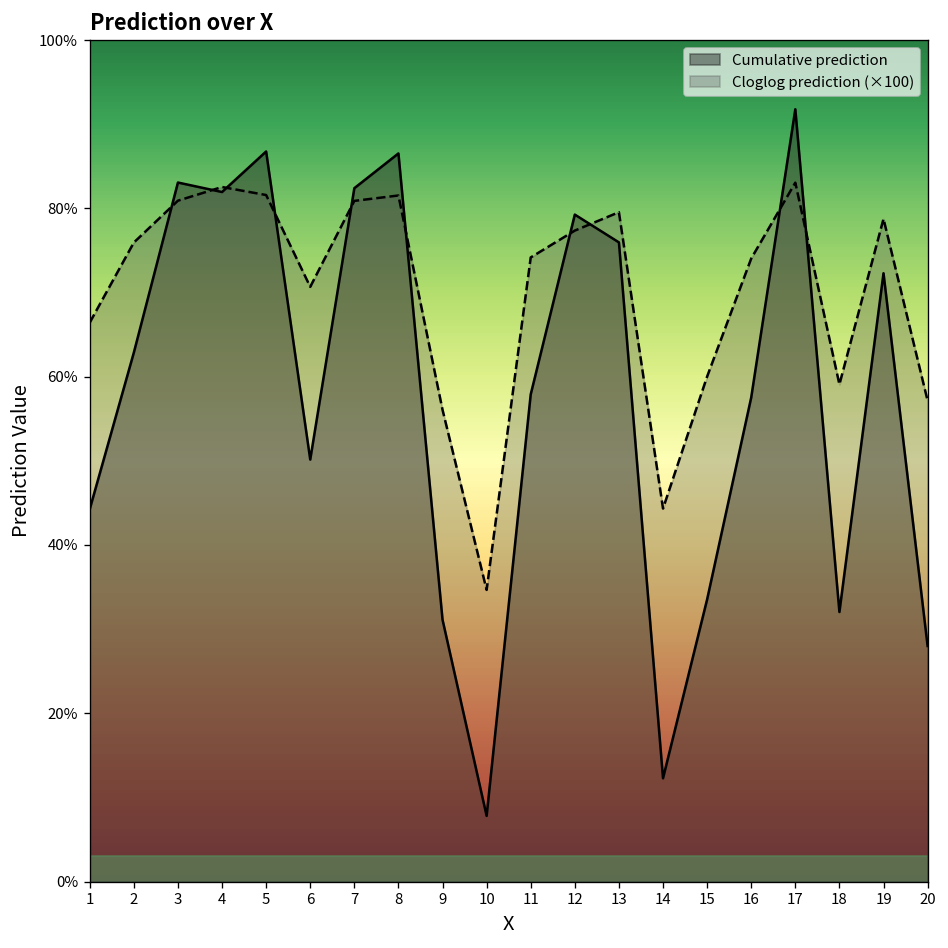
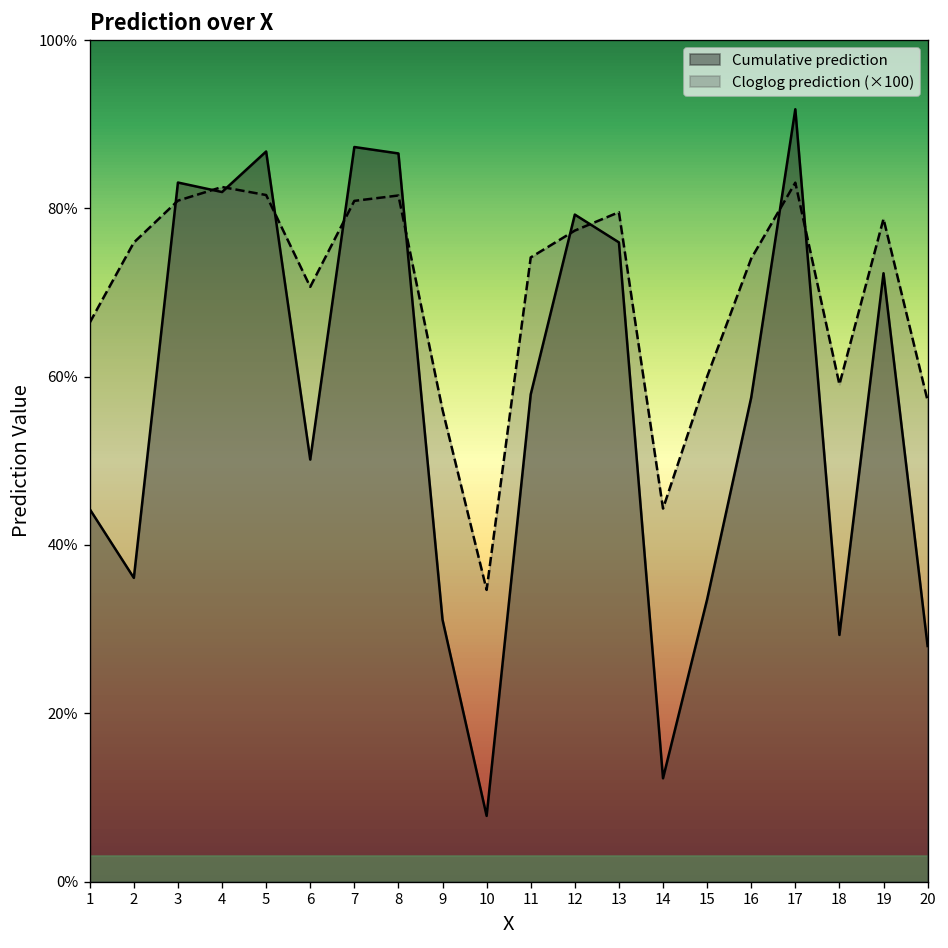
  {
    "Cumulative prediction": {
      "1": "44%",
-     "2": "63%",
+     "2": "36%",
      "3": "83%",
      "4": "82%",
      "5": "87%",
      "6": "50%",
-     "7": "82%",
+     "7": "87%",
      "8": "87%",
      "9": "31%",
      "10": "8%",
      "11": "58%",
      "12": "79%",
      "13": "76%",
      "14": "12%",
      "15": "34%",
      "16": "58%",
      "17": "92%",
-     "18": "32%",
+     "18": "29%",
      "19": "72%",
      "20": "28%"
    },
    "Cloglog prediction (×100)": {
      "1": "66%",
      "2": "76%",
      "3": "81%",
      "4": "83%",
      "5": "82%",
      "6": "71%",
      "7": "81%",
      "8": "82%",
      "9": "56%",
      "10": "35%",
      "11": "74%",
      "12": "77%",
      "13": "80%",
      "14": "44%",
      "15": "60%",
      "16": "74%",
      "17": "83%",
      "18": "59%",
      "19": "79%",
      "20": "57%"
    }
  }
